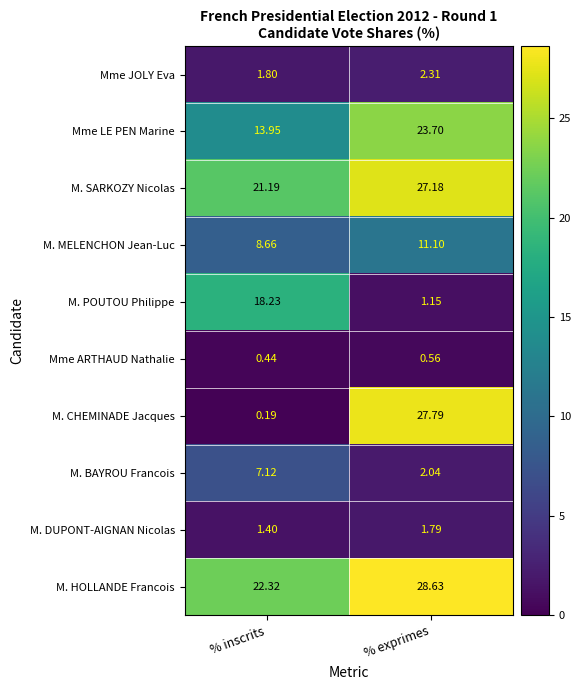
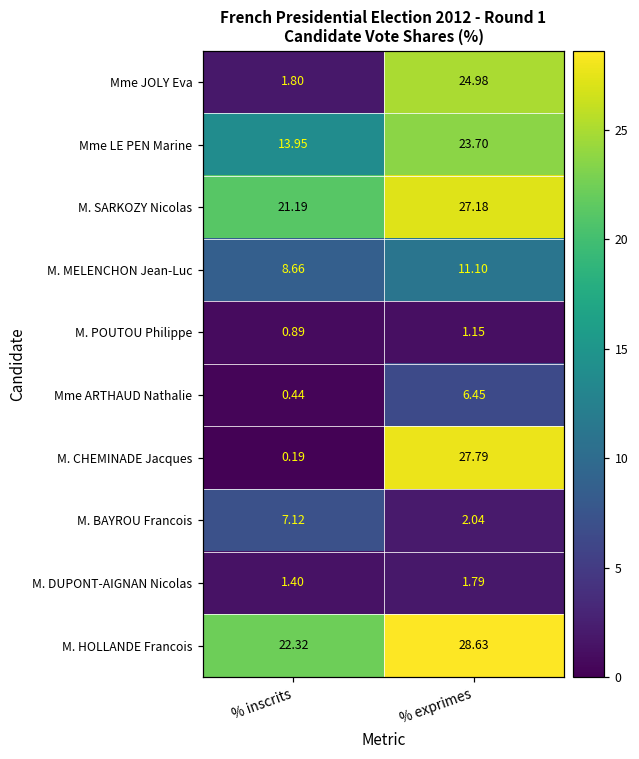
  {
    "Mme JOLY Eva": {
      "% inscrits": 1.80,
-     "% exprimes": 2.31
+     "% exprimes": 24.98
    },
    "Mme LE PEN Marine": {
      "% inscrits": 13.95,
      "% exprimes": 23.70
    },
    "M. SARKOZY Nicolas": {
      "% inscrits": 21.19,
      "% exprimes": 27.18
    },
    "M. MELENCHON Jean-Luc": {
      "% inscrits": 8.66,
      "% exprimes": 11.10
    },
    "M. POUTOU Philippe": {
-     "% inscrits": 18.23,
+     "% inscrits": 0.89,
      "% exprimes": 1.15
    },
    "Mme ARTHAUD Nathalie": {
      "% inscrits": 0.44,
-     "% exprimes": 0.56
+     "% exprimes": 6.45
    },
    "M. CHEMINADE Jacques": {
      "% inscrits": 0.19,
      "% exprimes": 27.79
    },
    "M. BAYROU Francois": {
      "% inscrits": 7.12,
      "% exprimes": 2.04
    },
    "M. DUPONT-AIGNAN Nicolas": {
      "% inscrits": 1.40,
      "% exprimes": 1.79
    },
    "M. HOLLANDE Francois": {
      "% inscrits": 22.32,
      "% exprimes": 28.63
    }
  }
